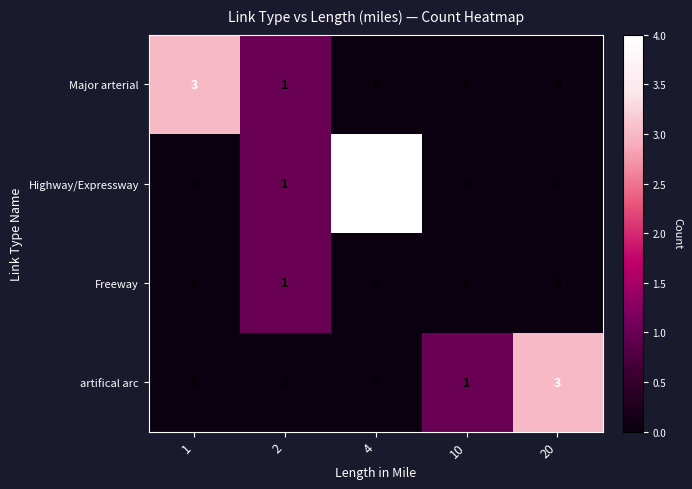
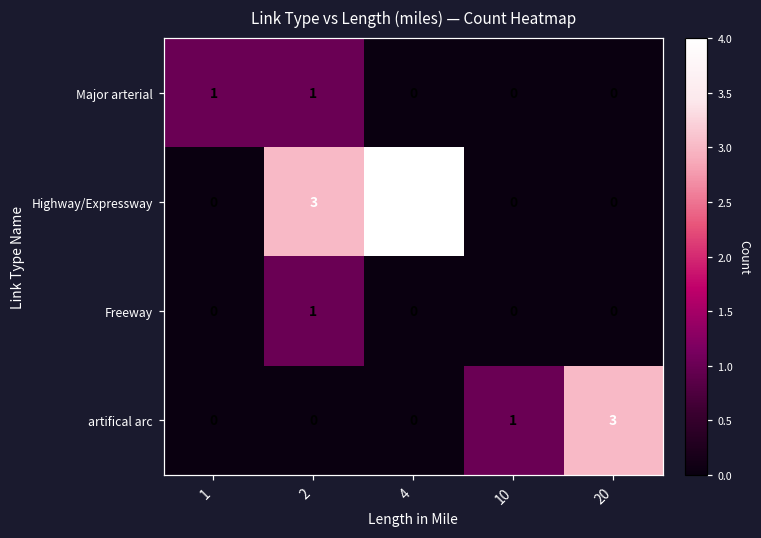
  {
    "Major arterial": {
-     "1": 3,
+     "1": 1,
      "2": 1
    },
    "Highway/Expressway": {
-     "2": 1
+     "2": 3
    },
    "Freeway": {
      "2": 1
    },
    "artifical arc": {
      "10": 1,
      "20": 3
    }
  }
